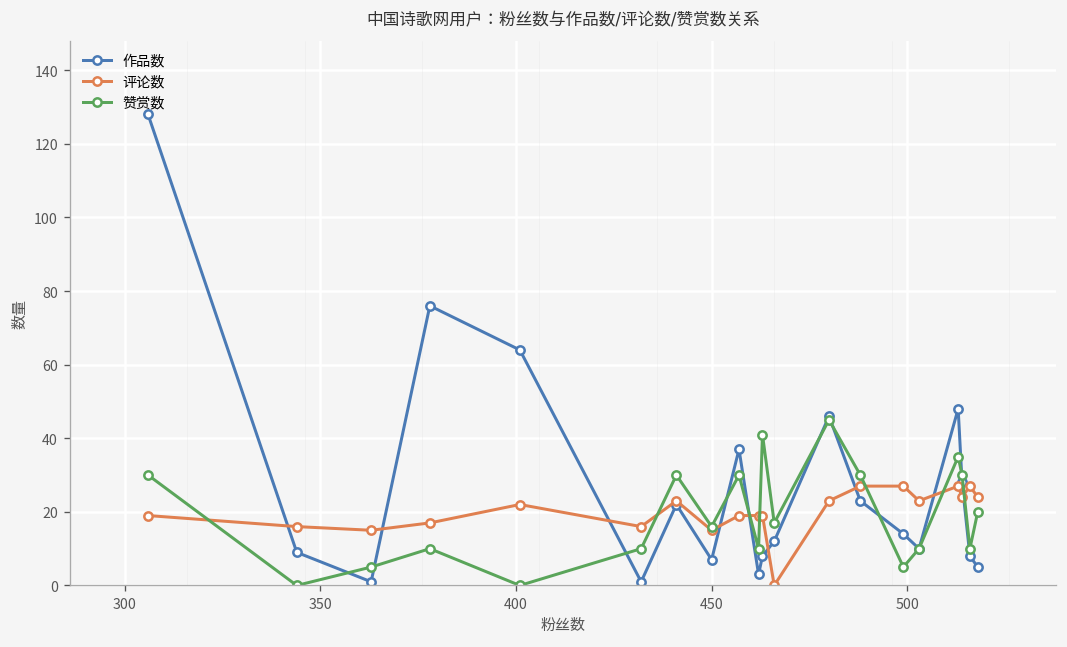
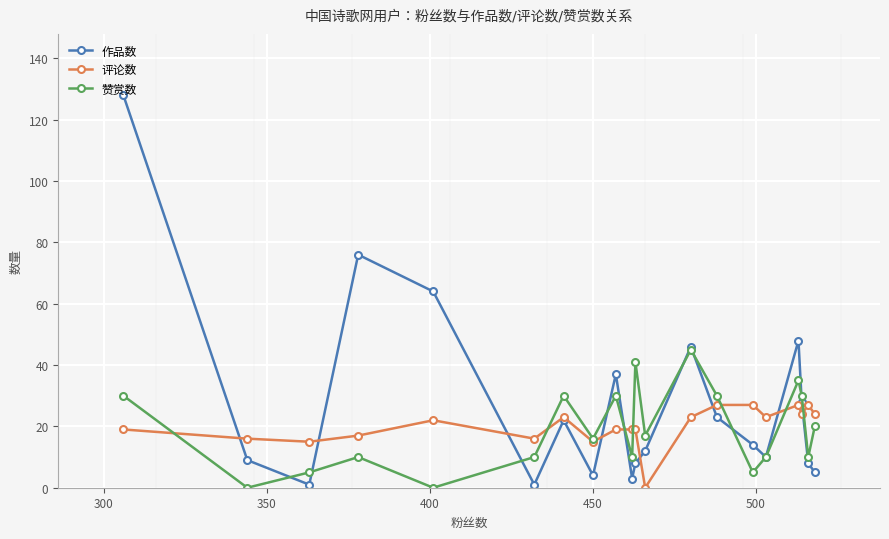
  {
    "作品数": {
-     "450": 7
+     "450": 4
    },
    "评论数": {
      "450": 15
    },
    "赞赏数": {
      "450": 16
    }
  }
